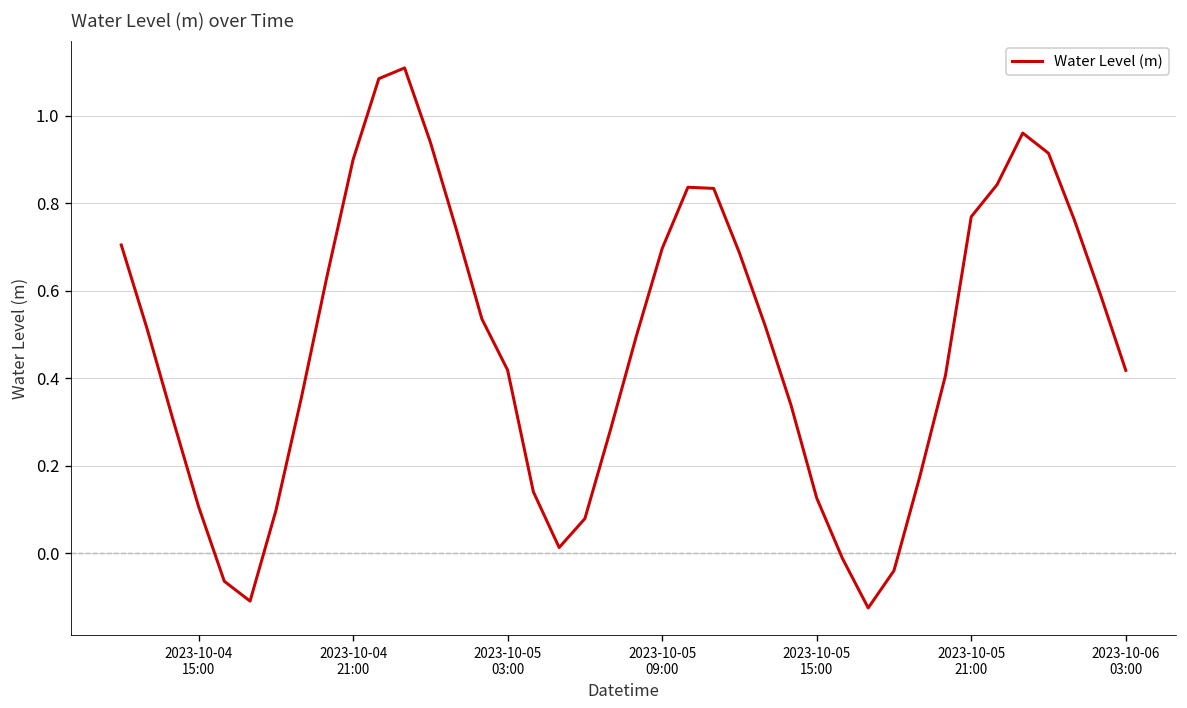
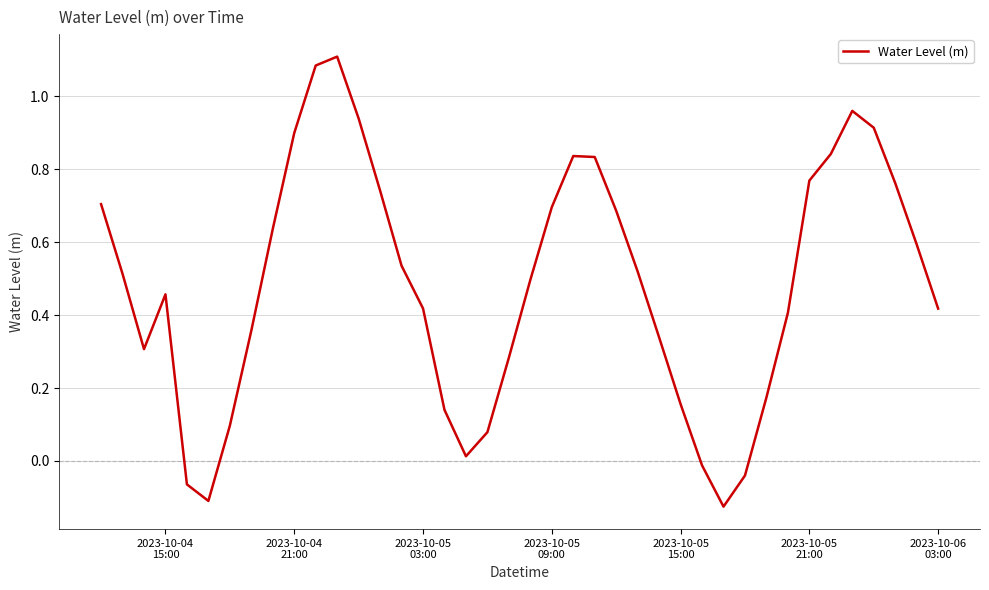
  {
-   "2023-10-04 15:00": 0.11,
+   "2023-10-04 15:00": 0.46,
    "2023-10-04 21:00": 0.90,
    "2023-10-05 03:00": 0.42,
    "2023-10-05 09:00": 0.70,
-   "2023-10-05 15:00": 0.13,
+   "2023-10-05 15:00": 0.16,
    "2023-10-05 21:00": 0.77,
    "2023-10-06 03:00": 0.42
  }
